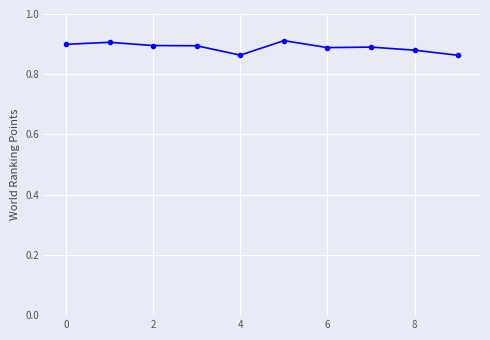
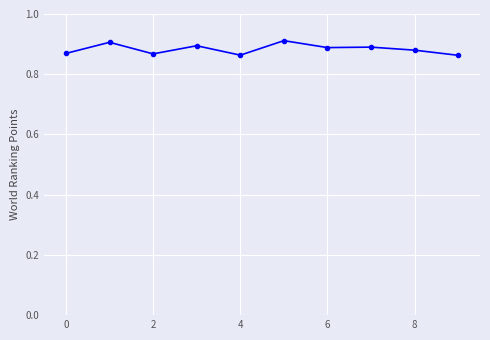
  {
-   "0": 0.90,
-   "2": 0.90,
+   "0": 0.87,
+   "2": 0.87,
    "4": 0.86,
    "6": 0.89,
    "8": 0.88
  }
